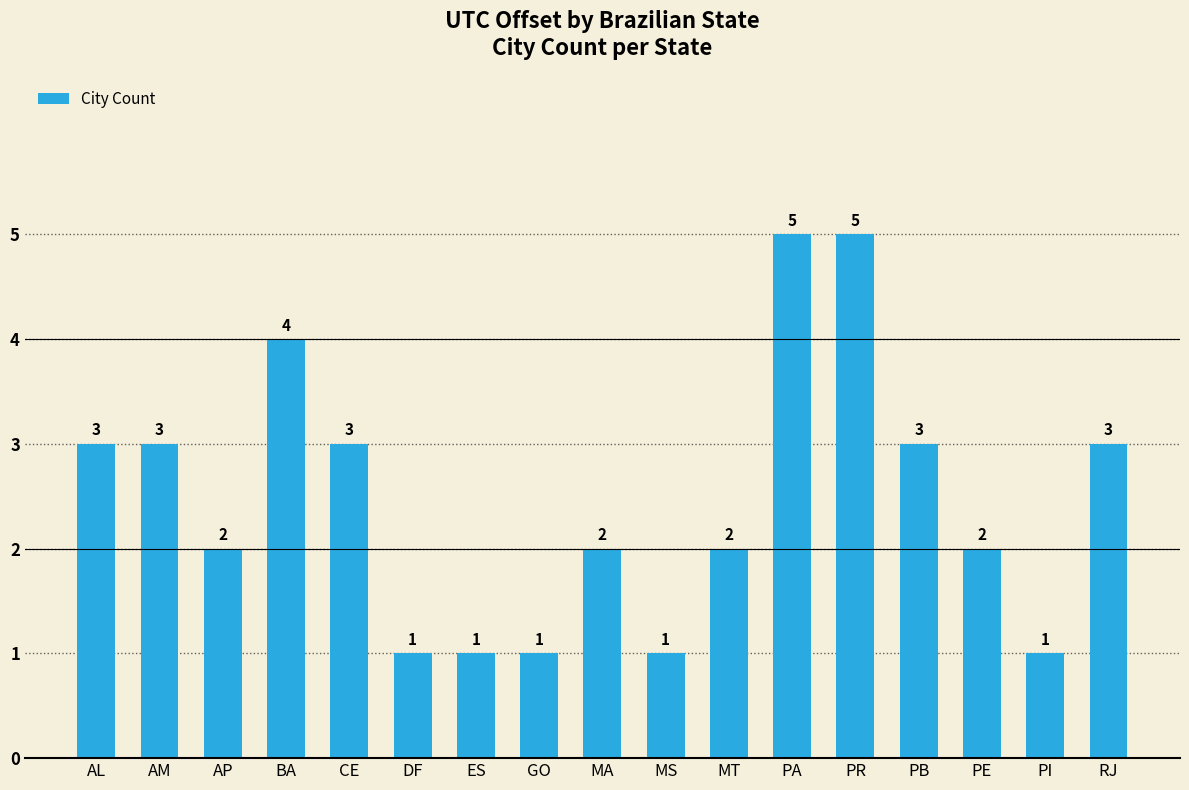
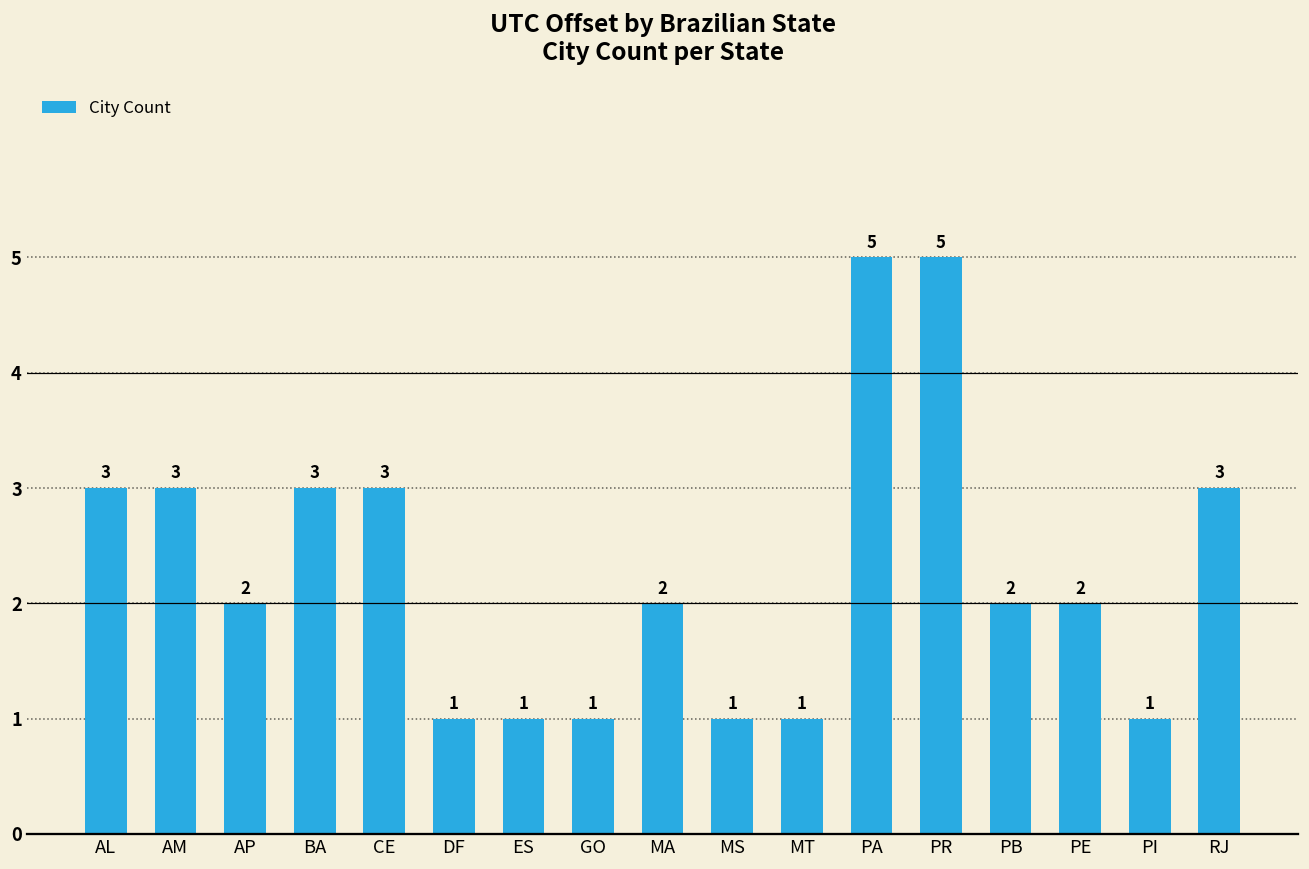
  {
    "AL": 3,
    "AM": 3,
    "AP": 2,
-   "BA": 4,
+   "BA": 3,
    "CE": 3,
    "DF": 1,
    "ES": 1,
    "GO": 1,
    "MA": 2,
    "MS": 1,
-   "MT": 2,
+   "MT": 1,
    "PA": 5,
    "PR": 5,
-   "PB": 3,
+   "PB": 2,
    "PE": 2,
    "PI": 1,
    "RJ": 3
  }
